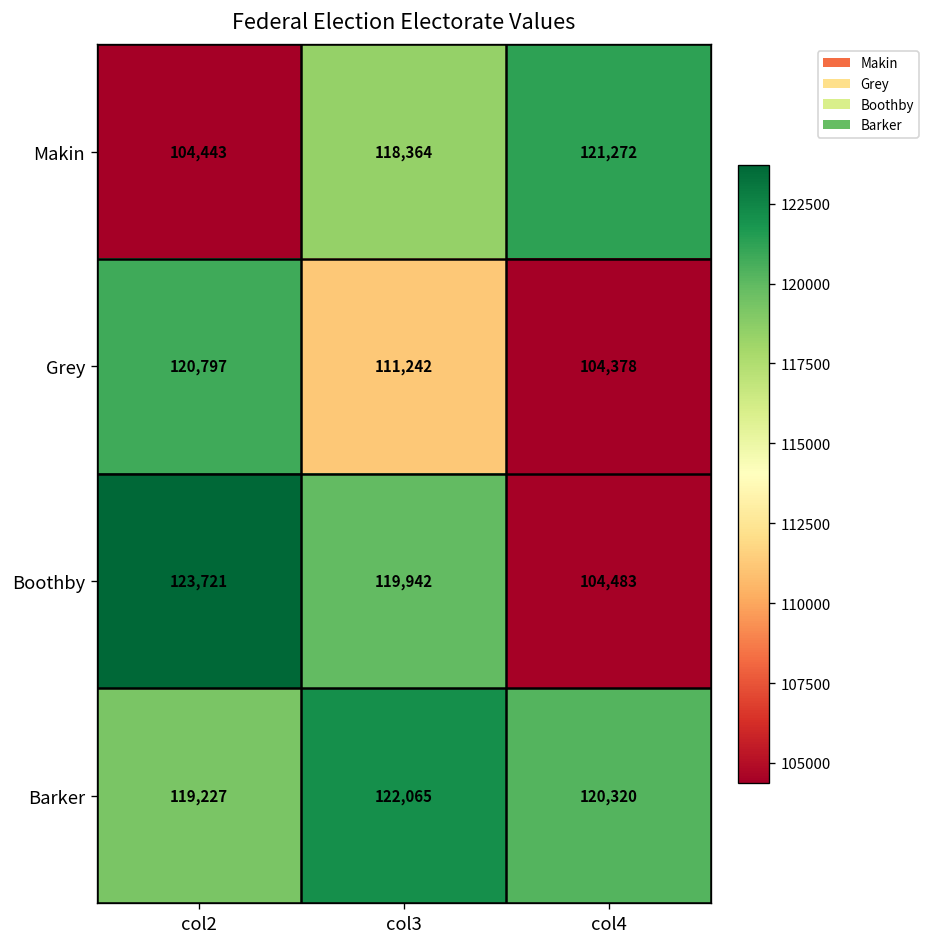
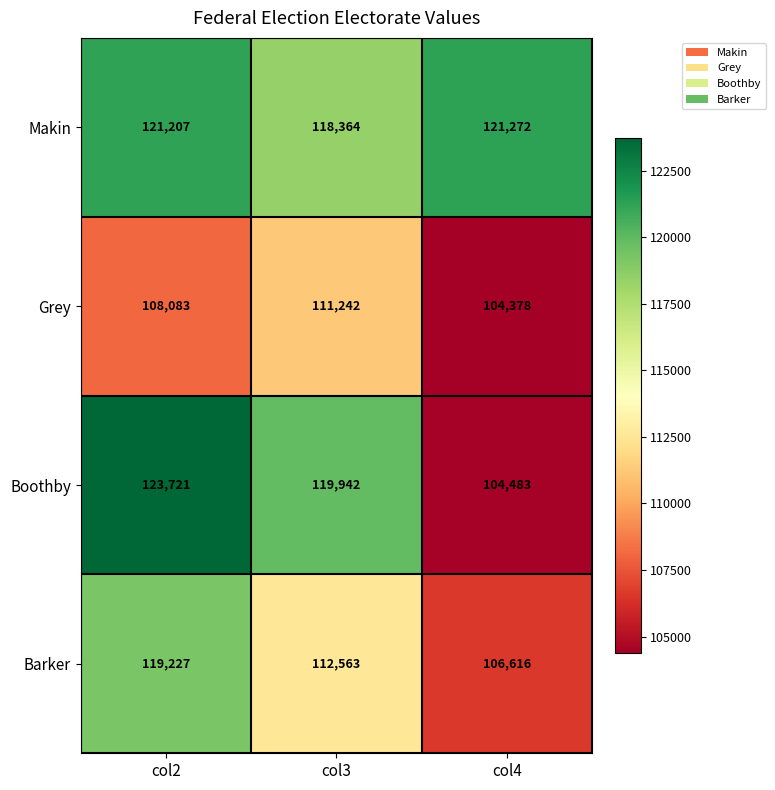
  {
    "Makin": {
-     "col2": "104,443",
+     "col2": "121,207",
      "col3": "118,364",
      "col4": "121,272"
    },
    "Grey": {
-     "col2": "120,797",
+     "col2": "108,083",
      "col3": "111,242",
      "col4": "104,378"
    },
    "Boothby": {
      "col2": "123,721",
      "col3": "119,942",
      "col4": "104,483"
    },
    "Barker": {
      "col2": "119,227",
-     "col3": "122,065",
-     "col4": "120,320"
+     "col3": "112,563",
+     "col4": "106,616"
    }
  }
